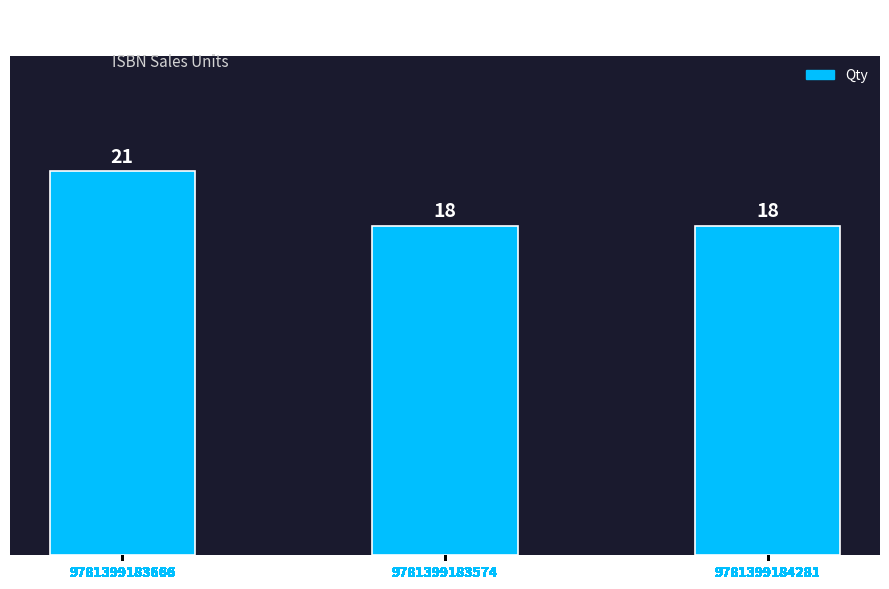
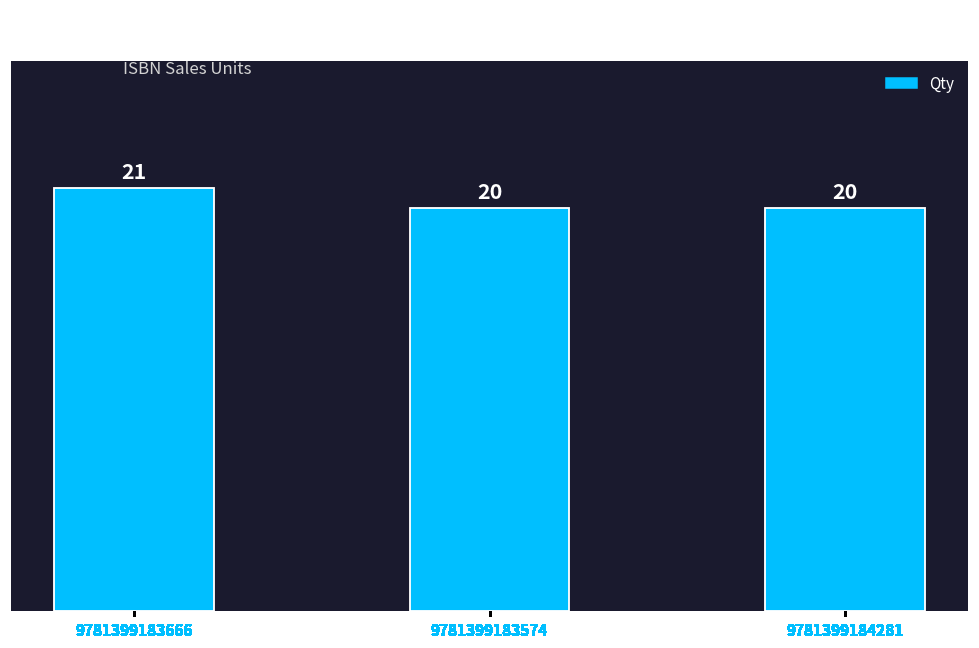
  {
    "9781399183666": 21,
-   "9781399183574": 18,
-   "9781399184281": 18
+   "9781399183574": 20,
+   "9781399184281": 20
  }
